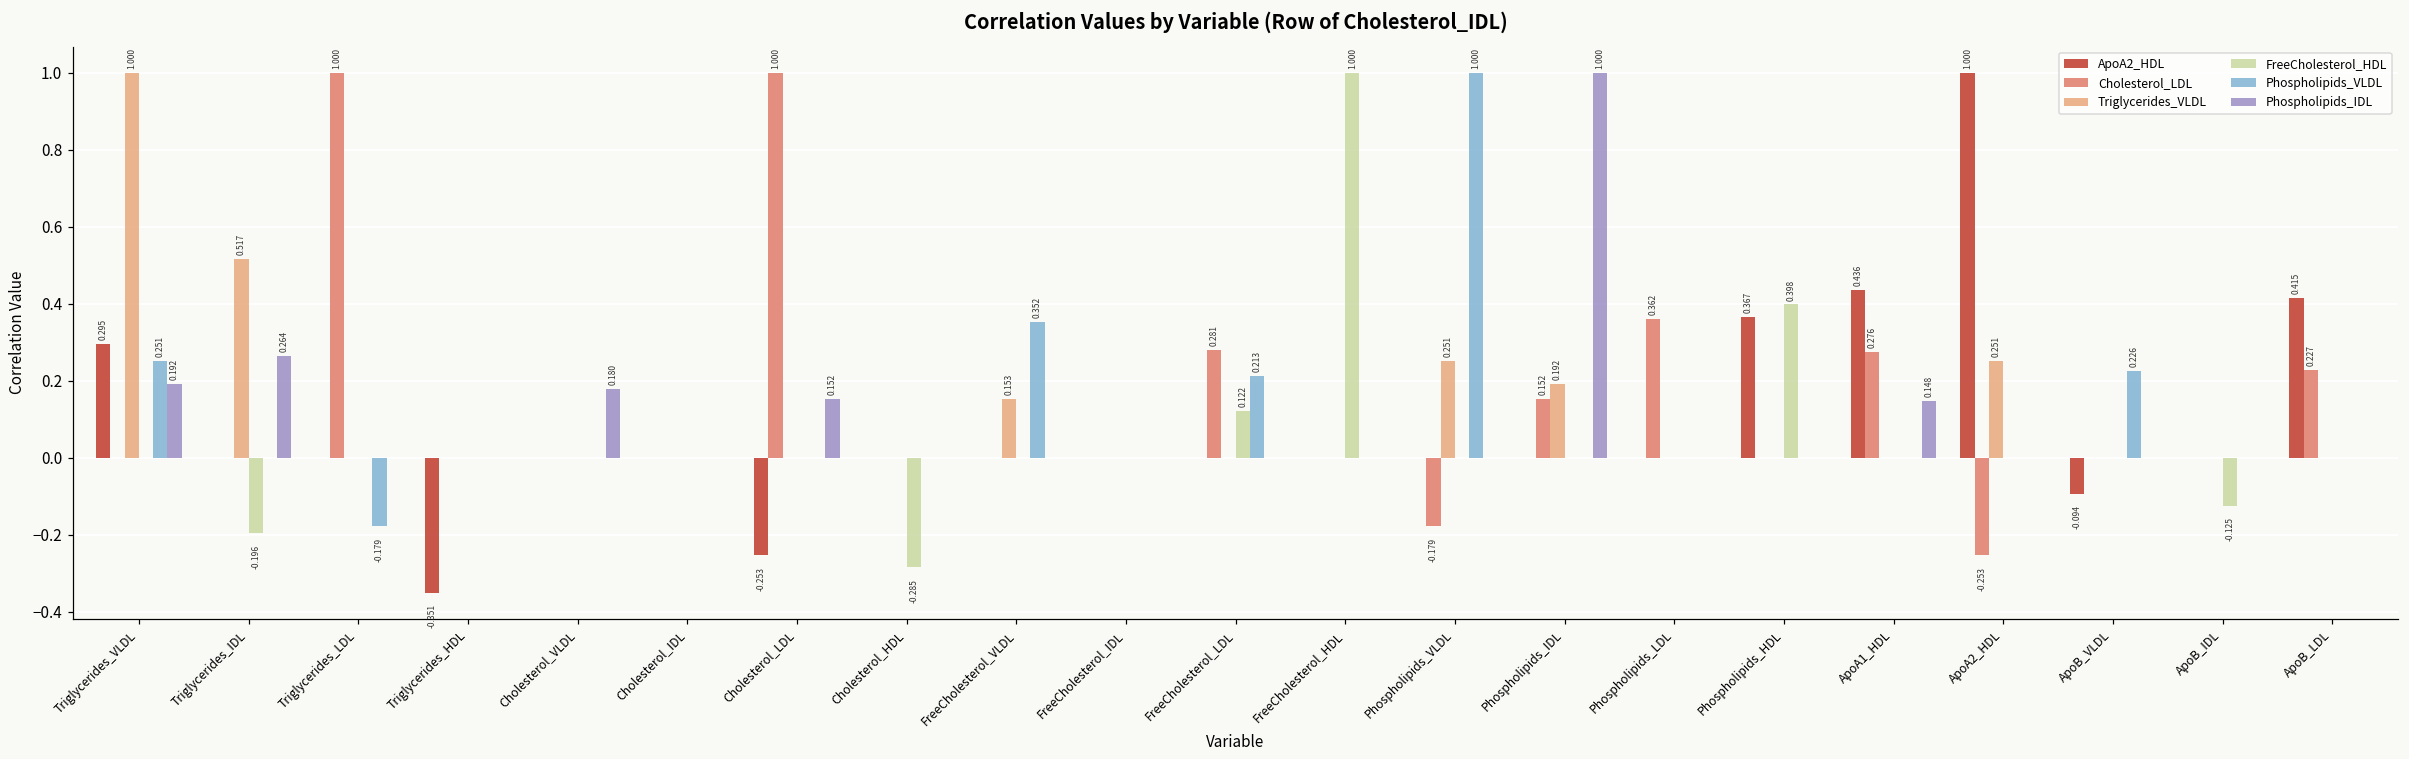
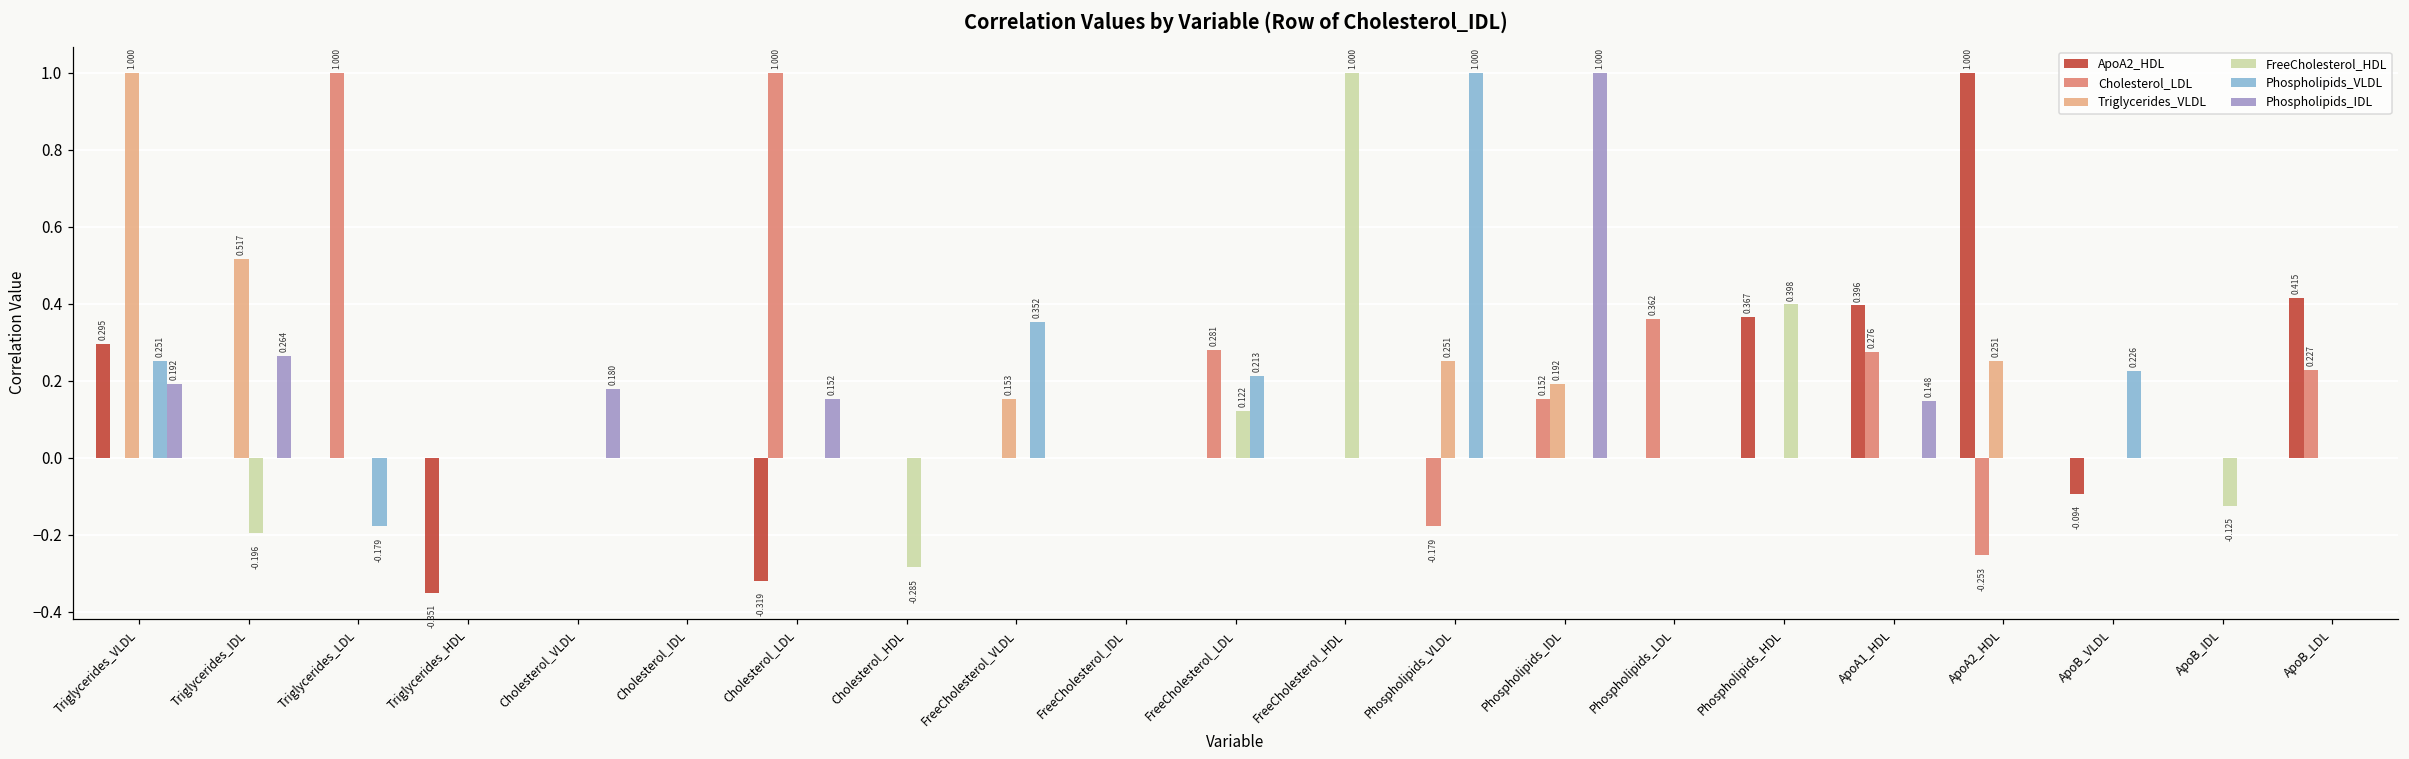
  {
    "ApoA2_HDL": {
      "Triglycerides_VLDL": 0.295,
      "Triglycerides_HDL": -0.351,
-     "Cholesterol_LDL": -0.253,
+     "Cholesterol_LDL": -0.319,
      "Phospholipids_HDL": 0.367,
-     "ApoA1_HDL": 0.436,
+     "ApoA1_HDL": 0.396,
      "ApoA2_HDL": 1.000,
      "ApoB_VLDL": -0.094,
      "ApoB_LDL": 0.415
    },
    "FreeCholesterol_HDL": {
      "Triglycerides_IDL": -0.196,
      "Cholesterol_HDL": -0.285,
      "FreeCholesterol_LDL": 0.122,
      "FreeCholesterol_HDL": 1.000,
      "Phospholipids_HDL": 0.398,
      "ApoB_IDL": -0.125
    }
  }
